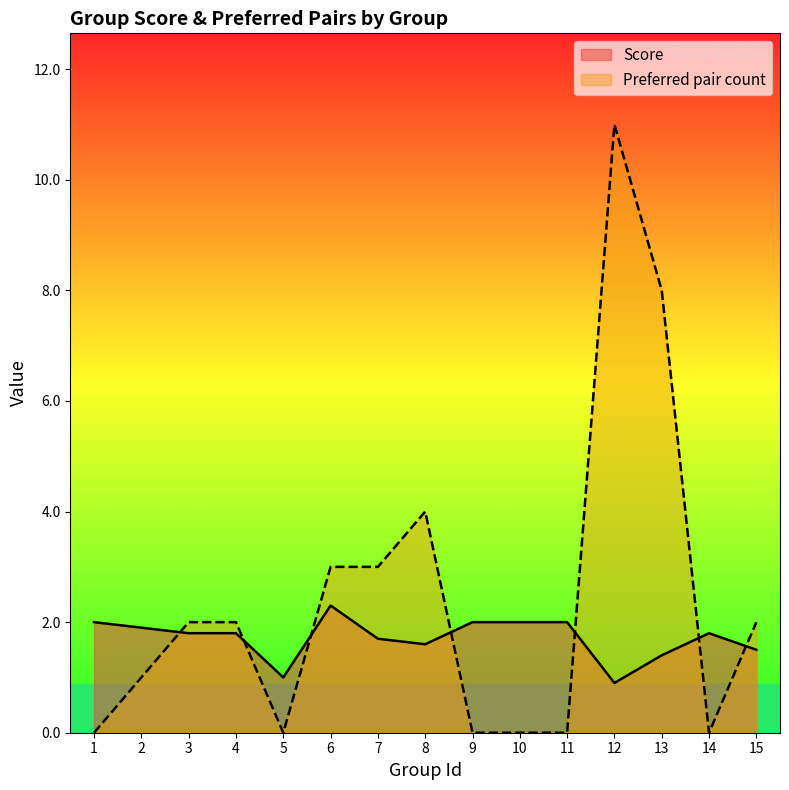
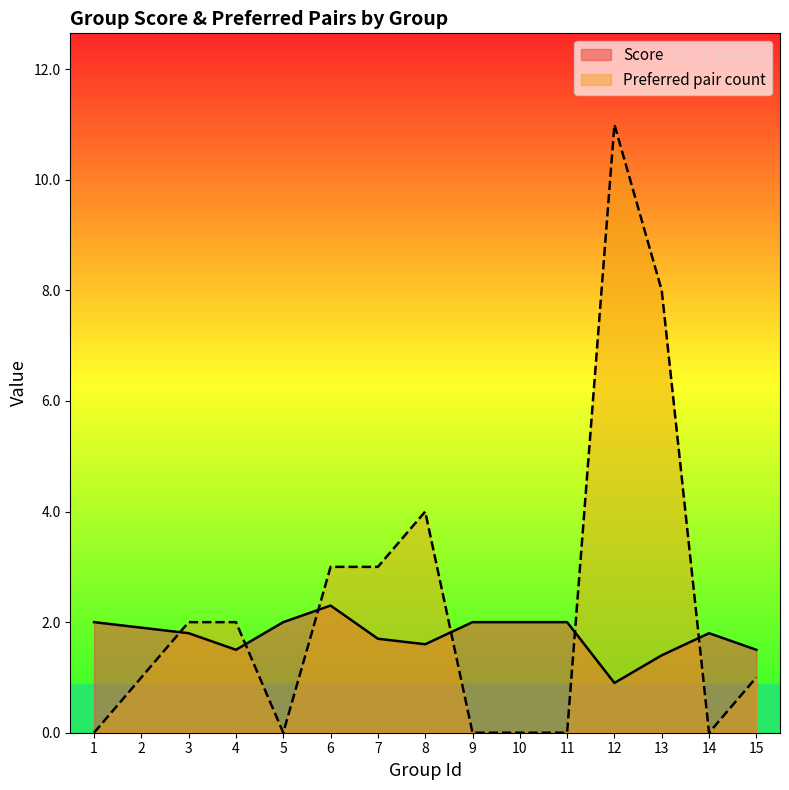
  {
    "Score": {
      "1": 2.0,
      "2": 1.9,
      "3": 1.8,
-     "4": 1.8,
-     "5": 1,
+     "4": 1.5,
+     "5": 2,
      "6": 2.3,
      "7": 1.7,
      "8": 1.6,
      "9": 2.0,
      "10": 2.0,
      "11": 2.0,
      "12": 0.9,
      "13": 1.4,
      "14": 1.8,
      "15": 1.5
    },
    "Preferred pair count": {
      "1": 0,
      "2": 1,
      "3": 2,
      "4": 2,
      "5": 0,
      "6": 3,
      "7": 3,
      "8": 4,
      "9": 0,
      "10": 0,
      "11": 0,
      "12": 11,
      "13": 8,
      "14": 0,
-     "15": 2
+     "15": 1
    }
  }
